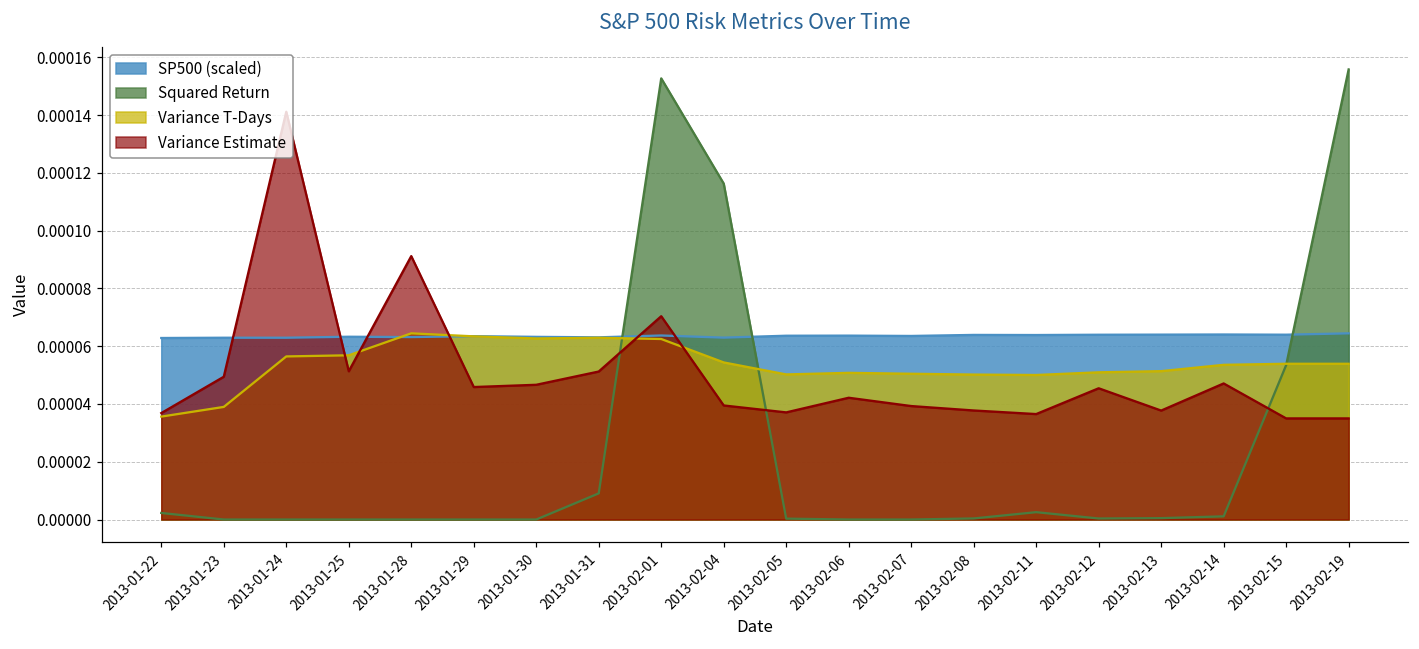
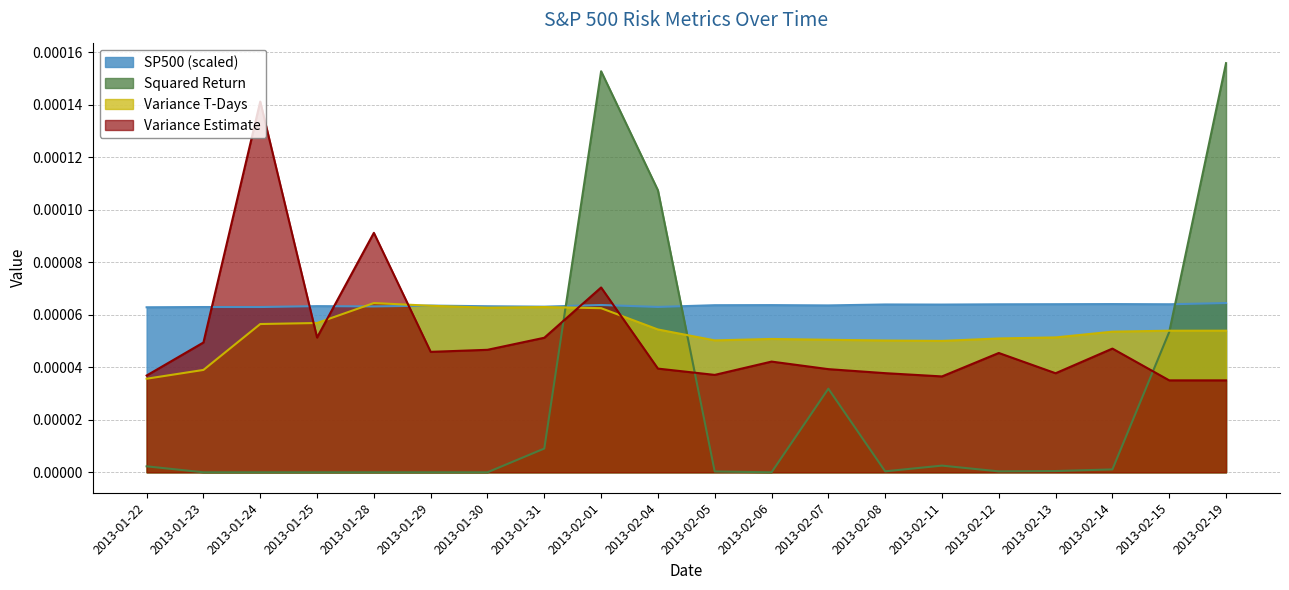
  {
    "SP500 (scaled)": {
      "2013-01-22": 0.000063,
      "2013-01-23": 0.000063,
      "2013-01-24": 0.000063,
      "2013-01-25": 0.000063,
      "2013-01-28": 0.000063,
      "2013-02-01": 0.000064,
      "2013-02-04": 0.000063,
      "2013-02-05": 0.000064,
      "2013-02-06": 0.000064,
      "2013-02-07": 0.000064,
      "2013-02-08": 0.000064,
      "2013-02-11": 0.000064,
      "2013-02-12": 0.000064,
      "2013-02-13": 0.000064,
      "2013-02-14": 0.000064,
      "2013-02-15": 0.000064,
      "2013-02-19": 0.000064
    },
    "Squared Return": {
      "2013-01-22": 0.000002,
      "2013-01-23": 0.000000,
      "2013-01-24": 0.000000,
      "2013-01-25": 0.000000,
      "2013-01-28": 0.000000,
      "2013-01-29": 0.000000,
      "2013-01-30": 0.000000,
      "2013-01-31": 0.000009,
      "2013-02-01": 0.000153,
-     "2013-02-04": 0.000116,
+     "2013-02-04": 0.000107,
      "2013-02-05": 0.000000,
      "2013-02-06": 0.000000,
-     "2013-02-07": 0.00000,
+     "2013-02-07": 0.00003,
      "2013-02-08": 0.000000,
      "2013-02-11": 0.000003,
      "2013-02-12": 0.000000,
      "2013-02-13": 0.000000,
      "2013-02-14": 0.000001,
      "2013-02-19": 0.000156
    },
    "Variance T-Days": {
      "2013-01-22": 0.000036,
      "2013-01-23": 0.000039,
      "2013-01-24": 0.000056,
      "2013-01-25": 0.000057,
      "2013-01-28": 0.000064,
      "2013-02-01": 0.000062,
      "2013-02-04": 0.000054,
      "2013-02-05": 0.000050,
      "2013-02-06": 0.000051,
      "2013-02-07": 0.000050,
      "2013-02-08": 0.000050,
      "2013-02-11": 0.000050,
      "2013-02-12": 0.000051,
      "2013-02-13": 0.000051,
      "2013-02-14": 0.000054,
      "2013-02-19": 0.000054
    },
    "Variance Estimate": {
      "2013-01-22": 0.000037,
      "2013-01-23": 0.000049,
      "2013-01-25": 0.000051,
      "2013-01-28": 0.000091,
      "2013-01-29": 0.000046,
      "2013-01-30": 0.000047,
      "2013-01-31": 0.000051,
      "2013-02-01": 0.000070,
      "2013-02-04": 0.000039,
      "2013-02-05": 0.000037,
      "2013-02-06": 0.000042,
      "2013-02-07": 0.000039,
      "2013-02-08": 0.000038,
      "2013-02-11": 0.000036,
      "2013-02-12": 0.000045,
      "2013-02-13": 0.000038,
      "2013-02-14": 0.000047,
      "2013-02-15": 0.000035,
      "2013-02-19": 0.000035
    }
  }
